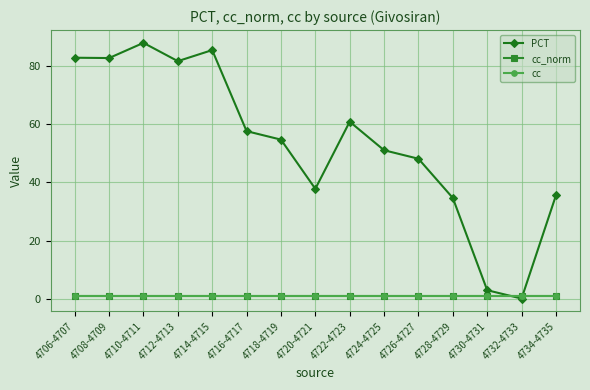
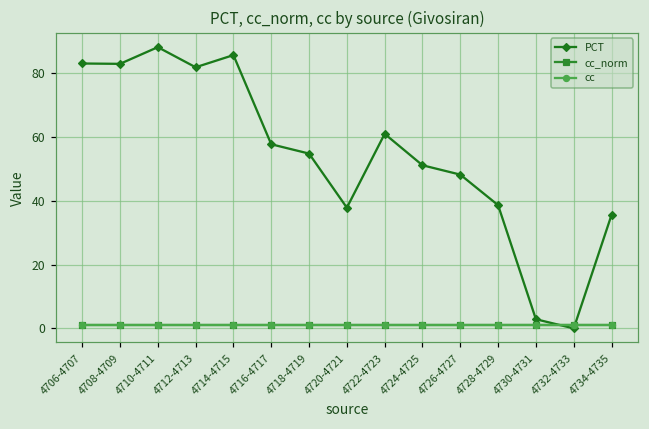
  {
    "PCT": {
      "4706-4707": 83,
      "4708-4709": 83,
      "4710-4711": 88,
      "4712-4713": 82,
      "4714-4715": 86,
      "4716-4717": 58,
      "4718-4719": 55,
      "4720-4721": 38,
      "4722-4723": 61,
      "4724-4725": 51,
      "4726-4727": 48,
-     "4728-4729": 35,
+     "4728-4729": 39,
      "4730-4731": 3,
      "4732-4733": 0,
      "4734-4735": 36
    },
    "cc": {
      "4706-4707": 1,
      "4708-4709": 1,
      "4710-4711": 1,
      "4712-4713": 1,
      "4714-4715": 1,
      "4716-4717": 1,
      "4718-4719": 1,
      "4720-4721": 1,
      "4722-4723": 1,
      "4724-4725": 1,
      "4726-4727": 1,
      "4728-4729": 1,
      "4730-4731": 1,
      "4732-4733": 1,
      "4734-4735": 1
    }
  }
